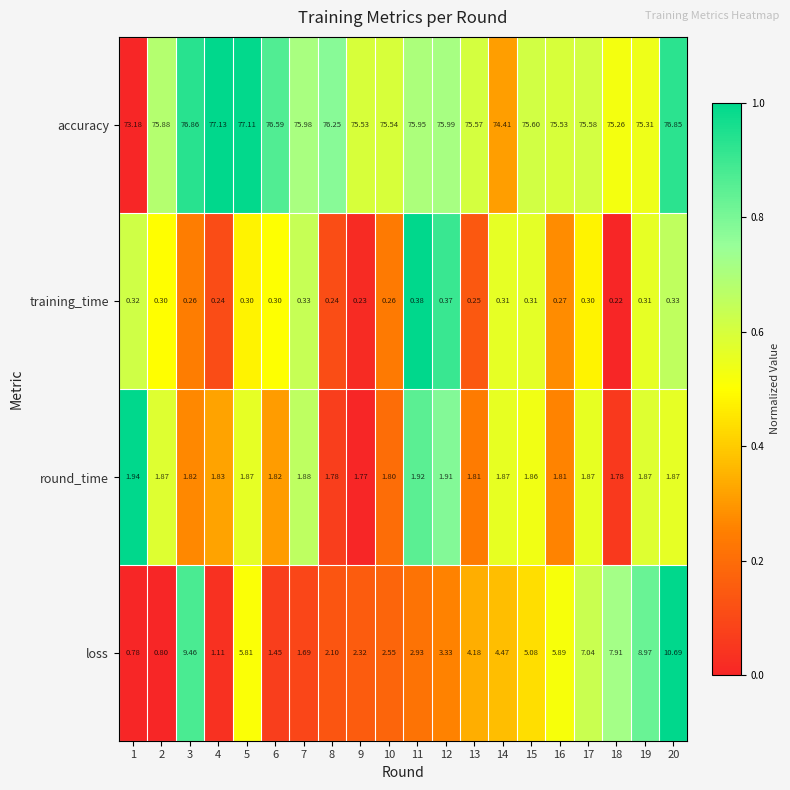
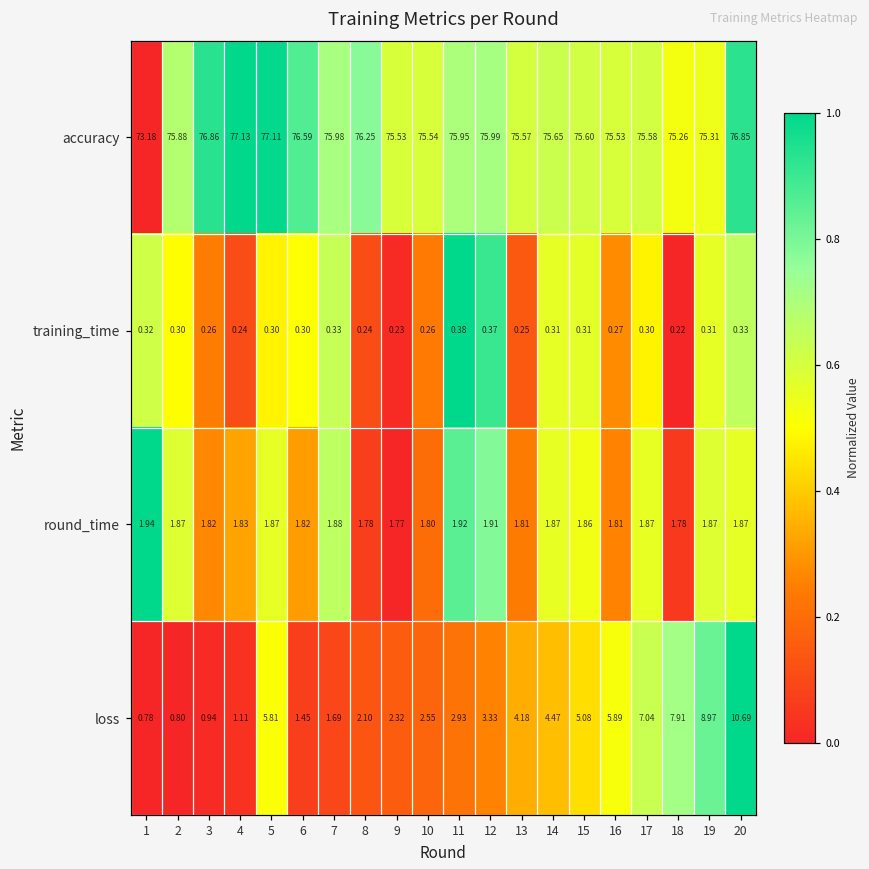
  {
    "accuracy": {
      "1": 73.18,
      "2": 75.88,
      "3": 76.86,
      "4": 77.13,
      "5": 77.11,
      "6": 76.59,
      "7": 75.98,
      "8": 76.25,
      "9": 75.53,
      "10": 75.54,
      "11": 75.95,
      "12": 75.99,
      "13": 75.57,
-     "14": 74.41,
+     "14": 75.65,
      "15": 75.60,
      "16": 75.53,
      "17": 75.58,
      "18": 75.26,
      "19": 75.31,
      "20": 76.85
    },
    "training_time": {
      "1": 0.32,
      "2": 0.30,
      "3": 0.26,
      "4": 0.24,
      "5": 0.30,
      "6": 0.30,
      "7": 0.33,
      "8": 0.24,
      "9": 0.23,
      "10": 0.26,
      "11": 0.38,
      "12": 0.37,
      "13": 0.25,
      "14": 0.31,
      "15": 0.31,
      "16": 0.27,
      "17": 0.30,
      "18": 0.22,
      "19": 0.31,
      "20": 0.33
    },
    "round_time": {
      "1": 1.94,
      "2": 1.87,
      "3": 1.82,
      "4": 1.83,
      "5": 1.87,
      "6": 1.82,
      "7": 1.88,
      "8": 1.78,
      "9": 1.77,
      "10": 1.80,
      "11": 1.92,
      "12": 1.91,
      "13": 1.81,
      "14": 1.87,
      "15": 1.86,
      "16": 1.81,
      "17": 1.87,
      "18": 1.78,
      "19": 1.87,
      "20": 1.87
    },
    "loss": {
      "1": 0.78,
      "2": 0.80,
-     "3": 9.46,
+     "3": 0.94,
      "4": 1.11,
      "5": 5.81,
      "6": 1.45,
      "7": 1.69,
      "8": 2.10,
      "9": 2.32,
      "10": 2.55,
      "11": 2.93,
      "12": 3.33,
      "13": 4.18,
      "14": 4.47,
      "15": 5.08,
      "16": 5.89,
      "17": 7.04,
      "18": 7.91,
      "19": 8.97,
      "20": 10.69
    }
  }
